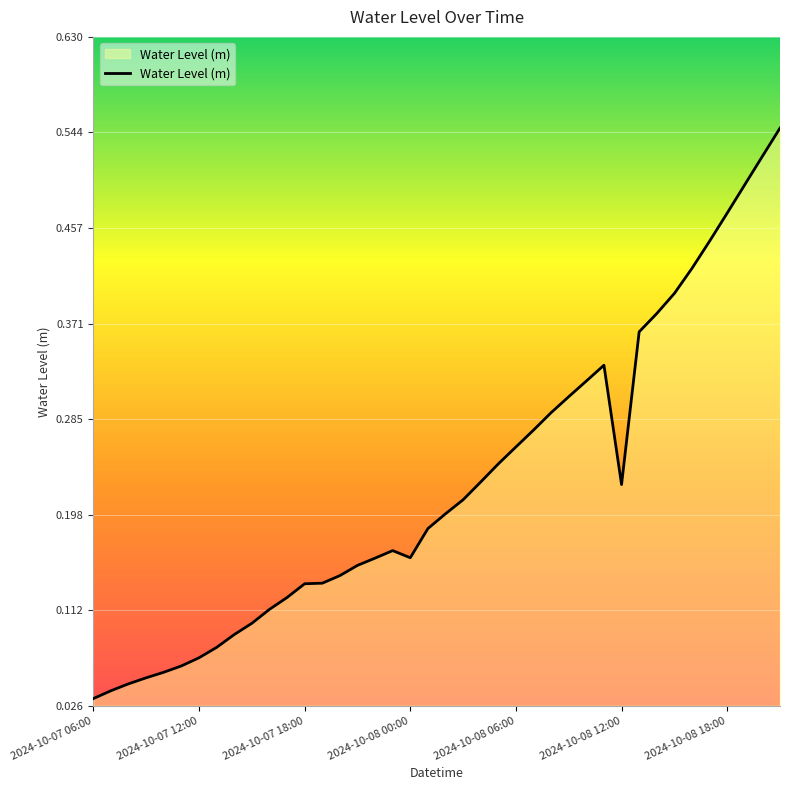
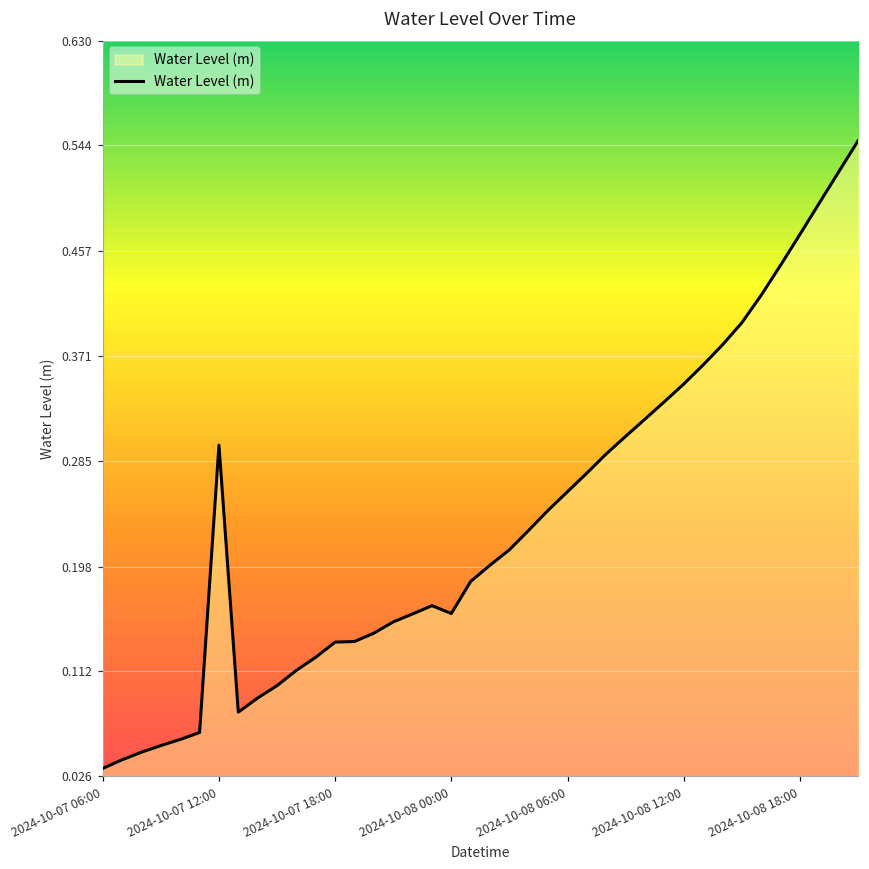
  {
    "2024-10-07 06:00": 0.032,
-   "2024-10-07 12:00": 0.069,
+   "2024-10-07 12:00": 0.298,
    "2024-10-07 18:00": 0.136,
    "2024-10-08 00:00": 0.160,
    "2024-10-08 06:00": 0.260,
-   "2024-10-08 12:00": 0.226,
+   "2024-10-08 12:00": 0.348,
    "2024-10-08 18:00": 0.471
  }
